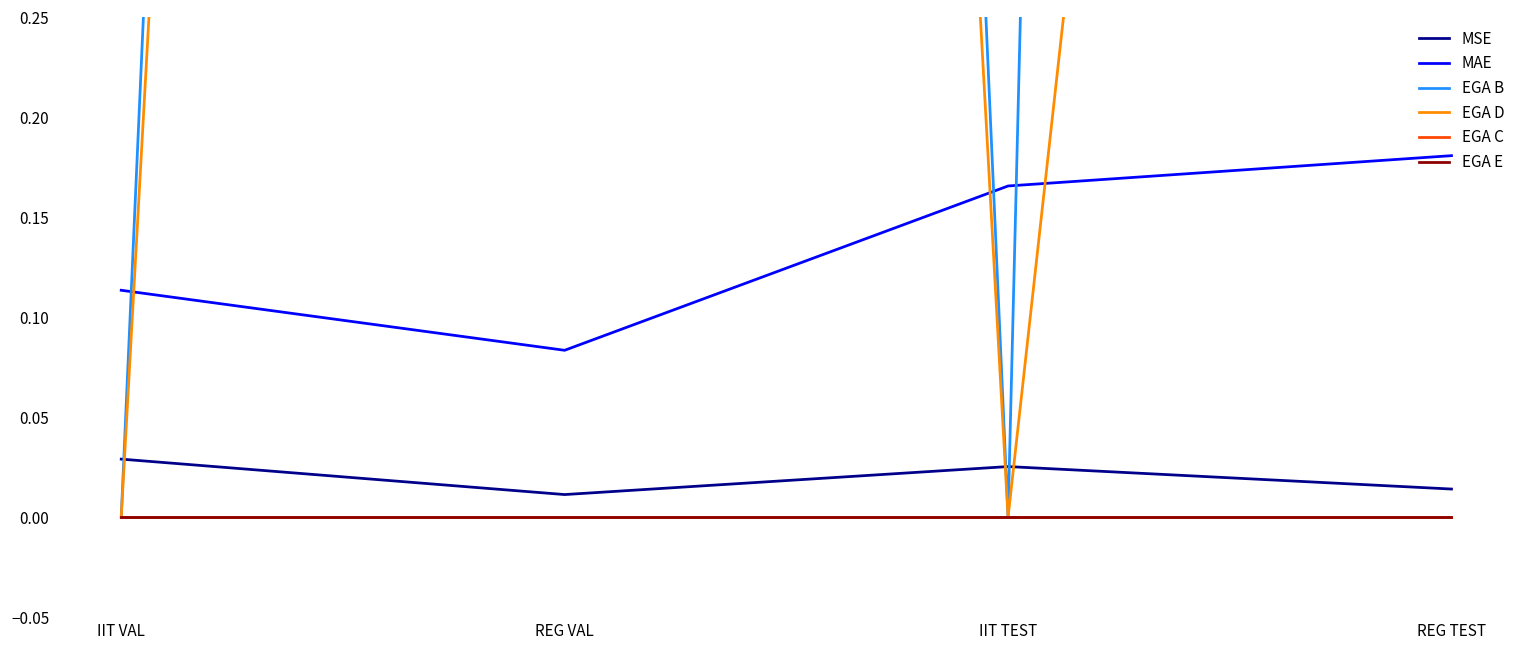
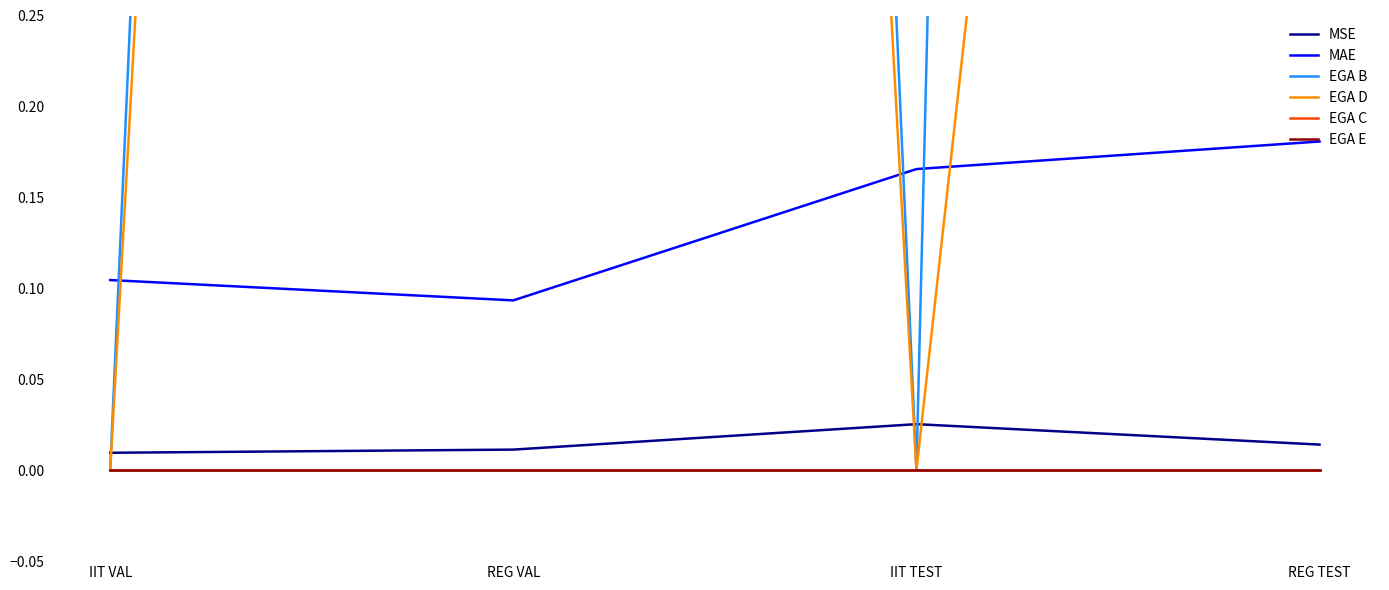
  {
    "MSE": {
-     "IIT VAL": 0.029,
+     "IIT VAL": 0.010,
      "REG VAL": 0.011,
      "IIT TEST": 0.025,
      "REG TEST": 0.014
    },
    "MAE": {
-     "IIT VAL": 0.113,
-     "REG VAL": 0.083,
+     "IIT VAL": 0.105,
+     "REG VAL": 0.093,
      "IIT TEST": 0.166,
      "REG TEST": 0.181
    },
    "EGA E": {
      "REG VAL": 0.000,
      "REG TEST": 0.000
    }
  }
